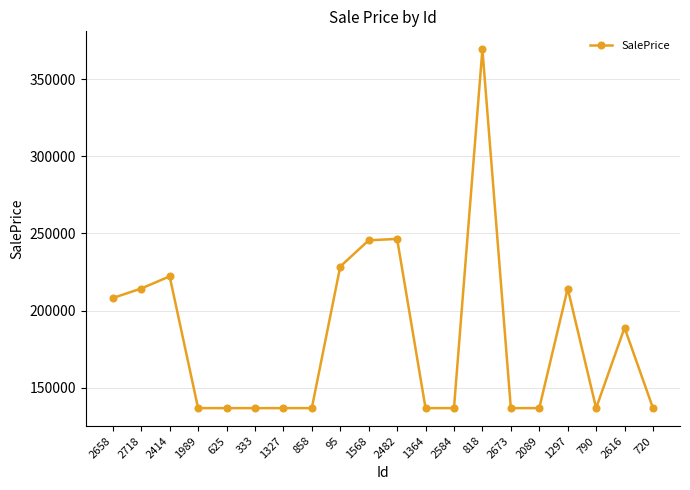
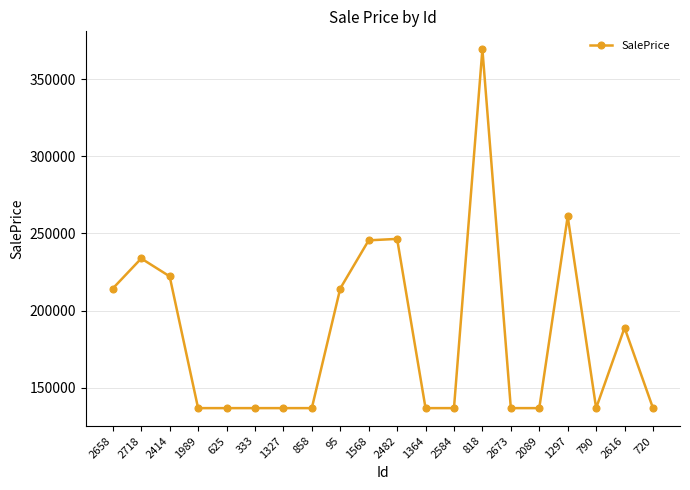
  {
-   "2658": 208000,
-   "2718": 214000,
+   "2658": 214000,
+   "2718": 234000,
    "2414": 222000,
    "1989": 137000,
    "625": 137000,
    "333": 137000,
    "1327": 137000,
    "858": 137000,
-   "95": 229000,
+   "95": 214000,
    "1568": 246000,
    "2482": 246000,
    "1364": 137000,
    "2584": 137000,
    "818": 370000,
    "2673": 137000,
    "2089": 137000,
-   "1297": 214000,
+   "1297": 261000,
    "790": 137000,
    "2616": 189000,
    "720": 137000
  }
